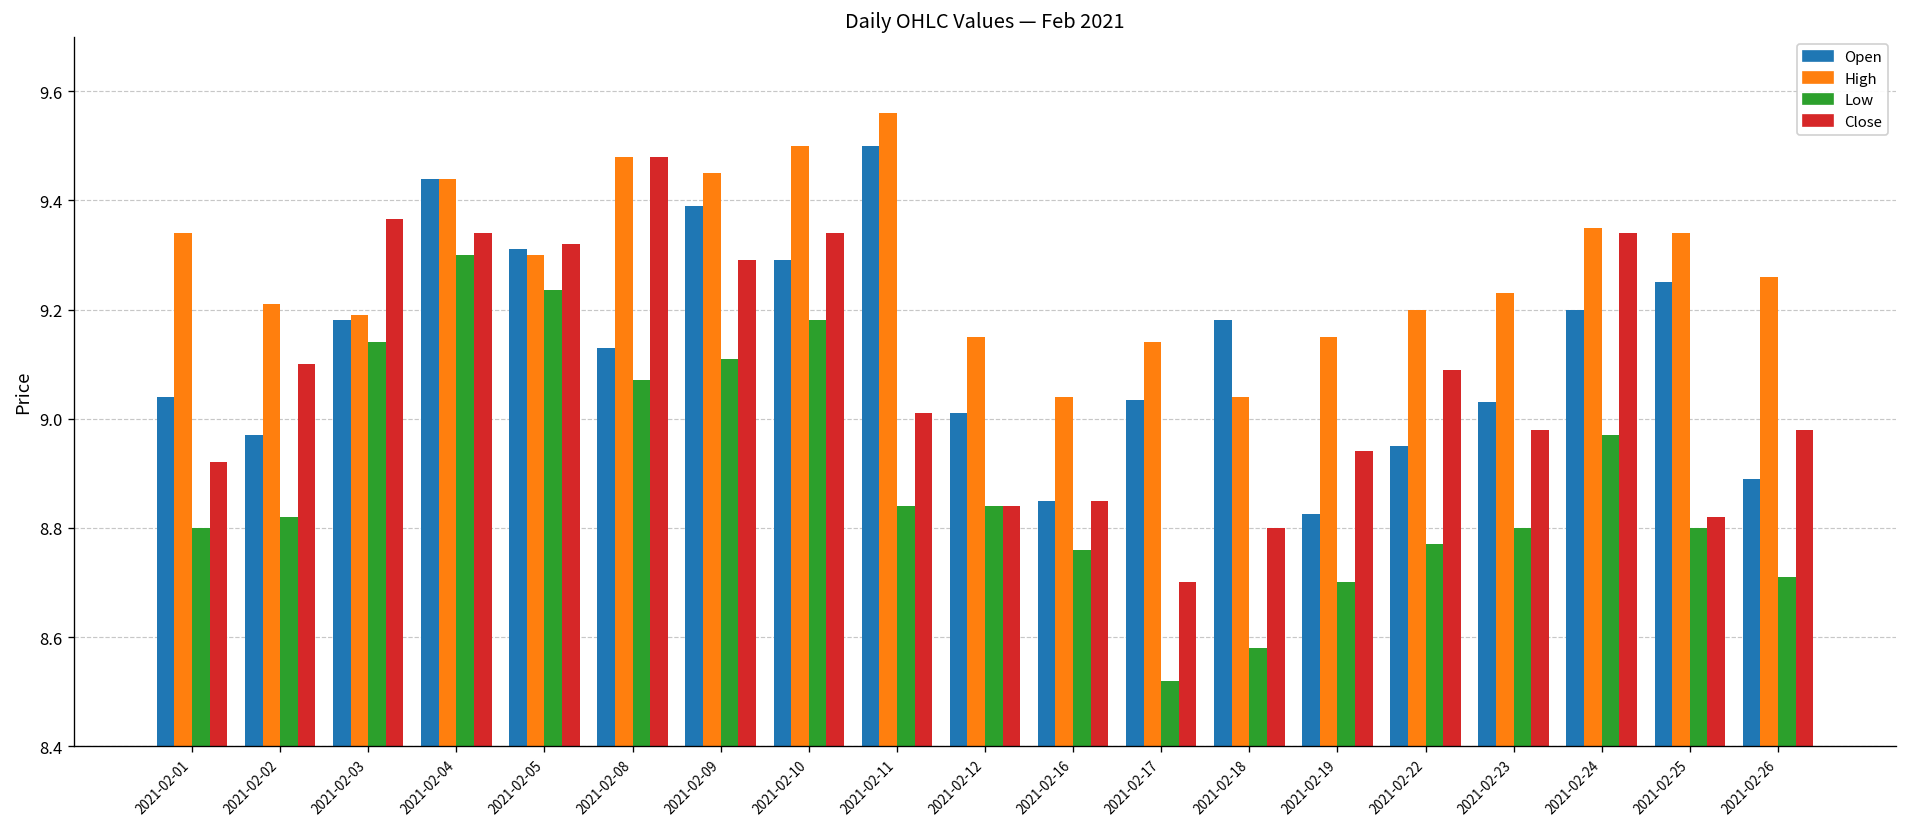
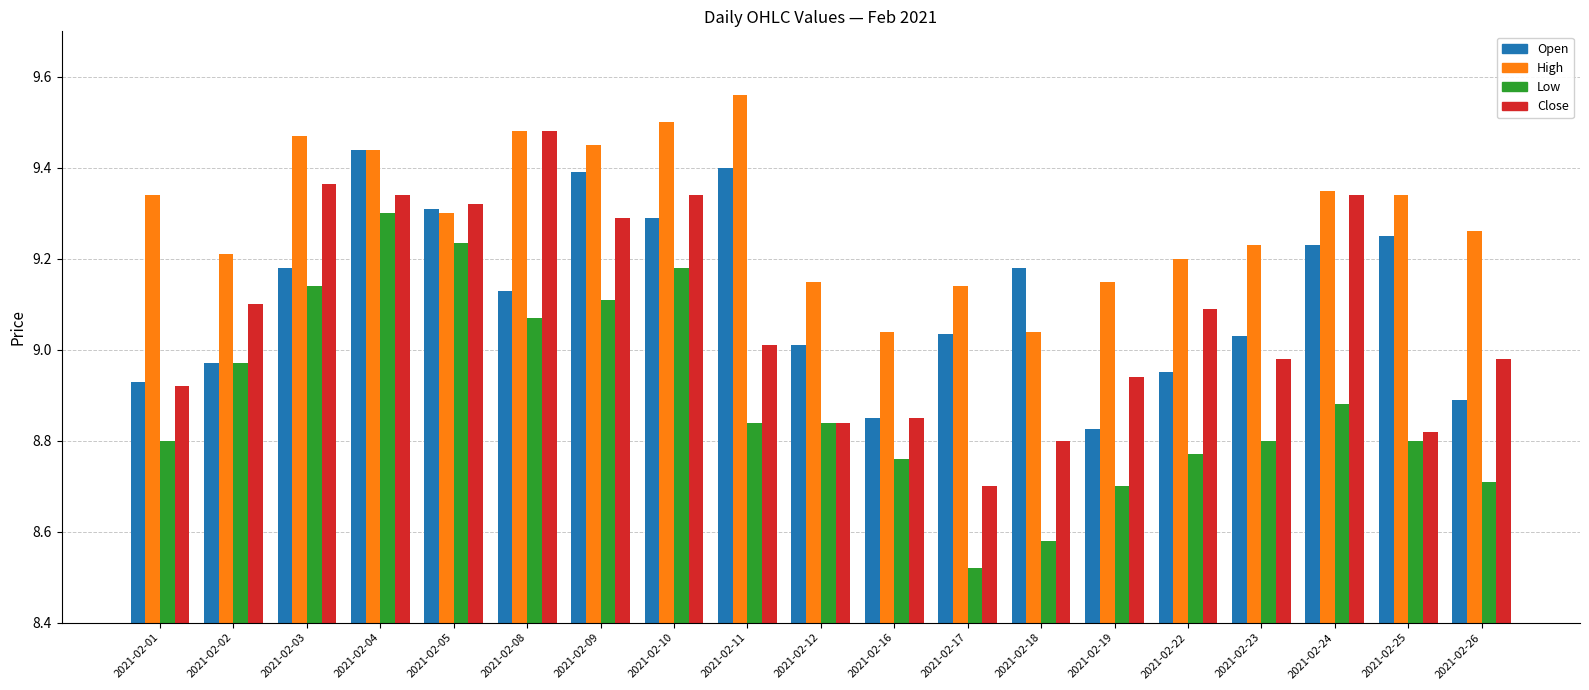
  {
    "Open": {
-     "2021-02-01": 9.04,
+     "2021-02-01": 8.93,
      "2021-02-02": 8.97,
      "2021-02-03": 9.18,
      "2021-02-04": 9.44,
      "2021-02-05": 9.31,
      "2021-02-08": 9.13,
      "2021-02-09": 9.39,
      "2021-02-10": 9.29,
-     "2021-02-11": 9.5,
+     "2021-02-11": 9.4,
      "2021-02-12": 9.01,
      "2021-02-16": 8.85,
      "2021-02-17": 9.04,
      "2021-02-18": 9.18,
      "2021-02-19": 8.83,
      "2021-02-22": 8.95,
      "2021-02-23": 9.03,
-     "2021-02-24": 9.20,
+     "2021-02-24": 9.23,
      "2021-02-25": 9.25,
      "2021-02-26": 8.89
    },
    "High": {
      "2021-02-01": 9.34,
      "2021-02-02": 9.21,
-     "2021-02-03": 9.19,
+     "2021-02-03": 9.47,
      "2021-02-04": 9.44,
      "2021-02-05": 9.30,
      "2021-02-08": 9.48,
      "2021-02-09": 9.45,
      "2021-02-10": 9.50,
      "2021-02-11": 9.56,
      "2021-02-12": 9.15,
      "2021-02-16": 9.04,
      "2021-02-17": 9.14,
      "2021-02-18": 9.04,
      "2021-02-19": 9.15,
      "2021-02-22": 9.20,
      "2021-02-23": 9.23,
      "2021-02-24": 9.35,
      "2021-02-25": 9.34,
      "2021-02-26": 9.26
    },
    "Low": {
      "2021-02-01": 8.80,
-     "2021-02-02": 8.82,
+     "2021-02-02": 8.97,
      "2021-02-03": 9.14,
      "2021-02-04": 9.30,
      "2021-02-05": 9.24,
      "2021-02-08": 9.07,
      "2021-02-09": 9.11,
      "2021-02-10": 9.18,
      "2021-02-11": 8.84,
      "2021-02-12": 8.84,
      "2021-02-16": 8.76,
      "2021-02-17": 8.52,
      "2021-02-18": 8.58,
      "2021-02-19": 8.70,
      "2021-02-22": 8.77,
      "2021-02-23": 8.80,
-     "2021-02-24": 8.97,
+     "2021-02-24": 8.88,
      "2021-02-25": 8.80,
      "2021-02-26": 8.71
    },
    "Close": {
      "2021-02-01": 8.92,
      "2021-02-02": 9.10,
      "2021-02-03": 9.37,
      "2021-02-04": 9.34,
      "2021-02-05": 9.32,
      "2021-02-08": 9.48,
      "2021-02-09": 9.29,
      "2021-02-10": 9.34,
      "2021-02-11": 9.01,
      "2021-02-12": 8.84,
      "2021-02-16": 8.85,
      "2021-02-17": 8.70,
      "2021-02-18": 8.80,
      "2021-02-19": 8.94,
      "2021-02-22": 9.09,
      "2021-02-23": 8.98,
      "2021-02-24": 9.34,
      "2021-02-25": 8.82,
      "2021-02-26": 8.98
    }
  }
